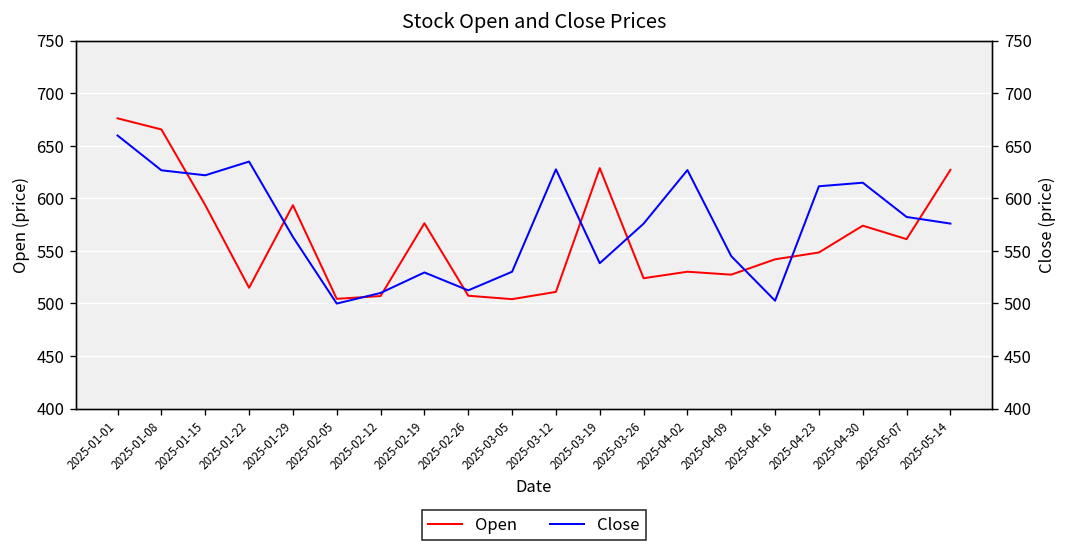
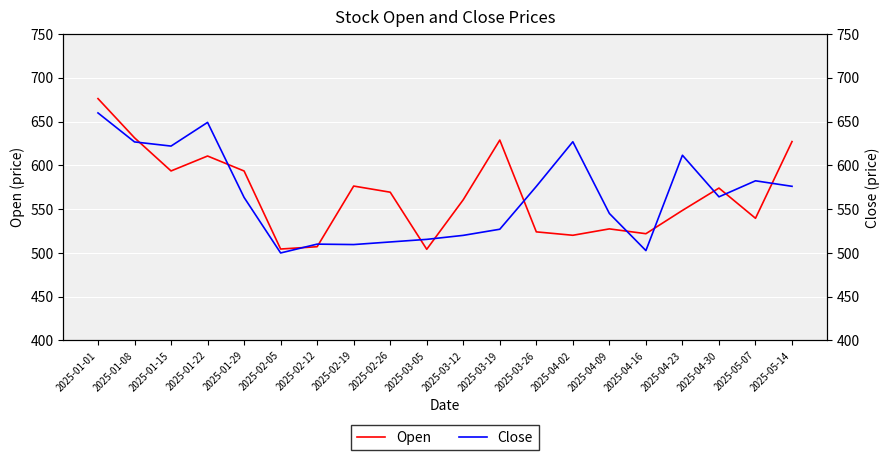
  {
    "Open": {
      "2025-01-01": 680,
-     "2025-01-08": 670,
+     "2025-01-08": 630,
      "2025-01-15": 590,
-     "2025-01-22": 510,
+     "2025-01-22": 610,
      "2025-01-29": 590,
      "2025-02-05": 500,
      "2025-02-12": 510,
      "2025-02-19": 580,
-     "2025-02-26": 510,
+     "2025-02-26": 570,
      "2025-03-05": 500,
-     "2025-03-12": 510,
+     "2025-03-12": 560,
      "2025-03-19": 630,
      "2025-03-26": 520,
-     "2025-04-02": 530,
+     "2025-04-02": 520,
      "2025-04-09": 530,
-     "2025-04-16": 540,
+     "2025-04-16": 520,
      "2025-04-23": 550,
      "2025-04-30": 570,
-     "2025-05-07": 560,
+     "2025-05-07": 540,
      "2025-05-14": 630
    },
    "Close": {
      "2025-01-01": 660,
      "2025-01-08": 630,
      "2025-01-15": 620,
-     "2025-01-22": 640,
+     "2025-01-22": 650,
      "2025-01-29": 560,
      "2025-02-05": 500,
      "2025-02-12": 510,
-     "2025-02-19": 530,
+     "2025-02-19": 510,
      "2025-02-26": 510,
-     "2025-03-05": 530,
-     "2025-03-12": 630,
-     "2025-03-19": 540,
+     "2025-03-05": 520,
+     "2025-03-12": 520,
+     "2025-03-19": 530,
      "2025-03-26": 580,
      "2025-04-02": 630,
      "2025-04-09": 550,
      "2025-04-16": 500,
      "2025-04-23": 610,
-     "2025-04-30": 610,
+     "2025-04-30": 560,
      "2025-05-07": 580,
      "2025-05-14": 580
    }
  }
